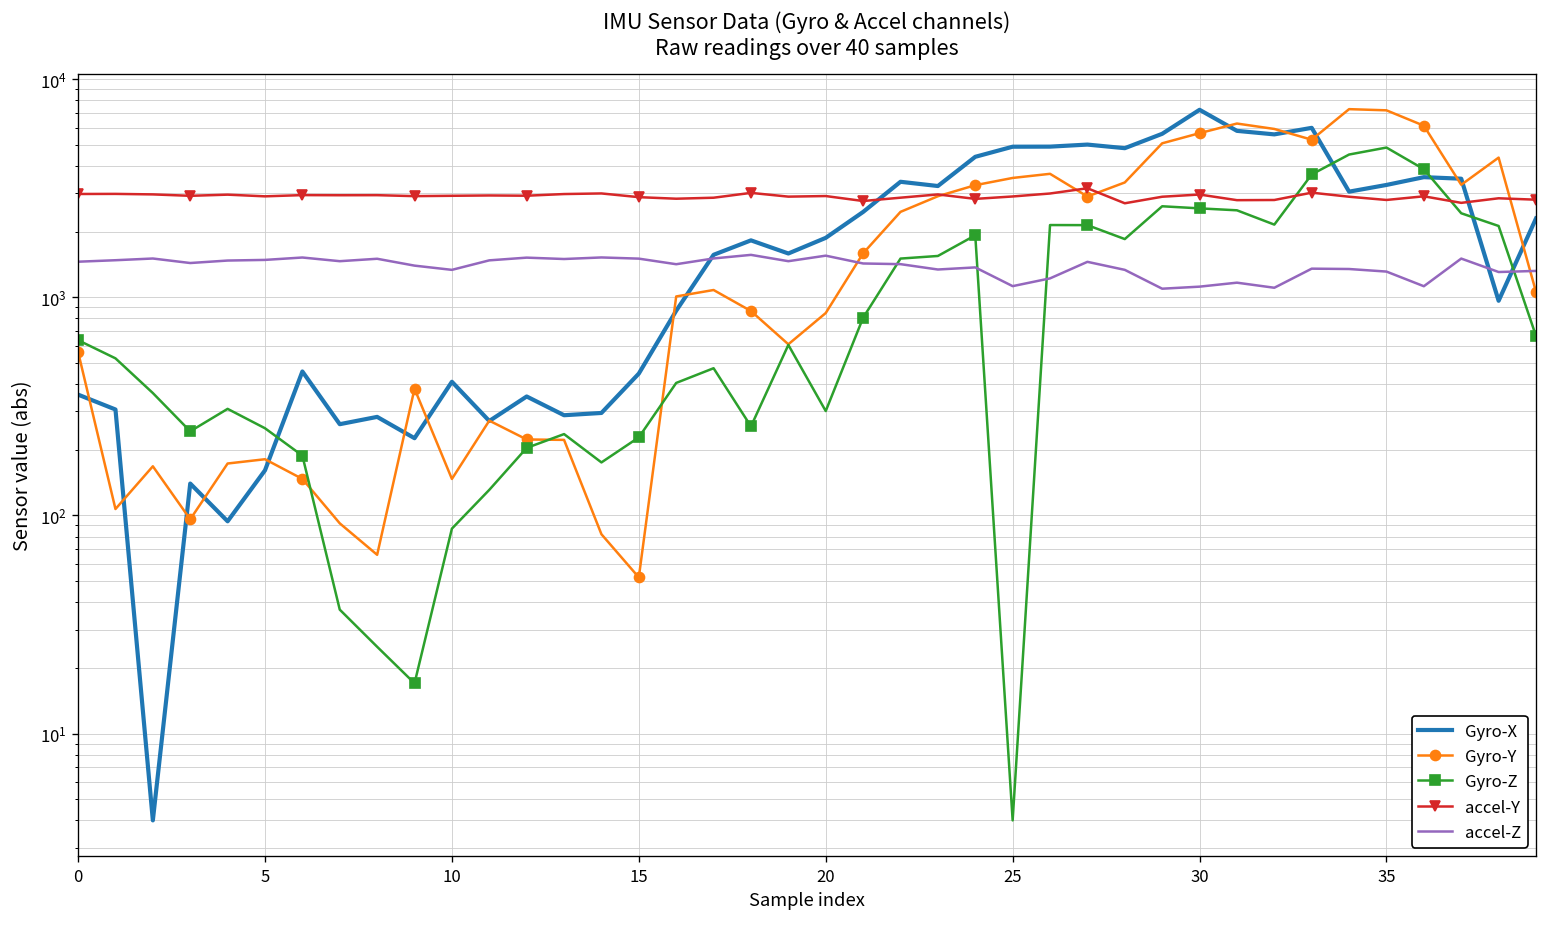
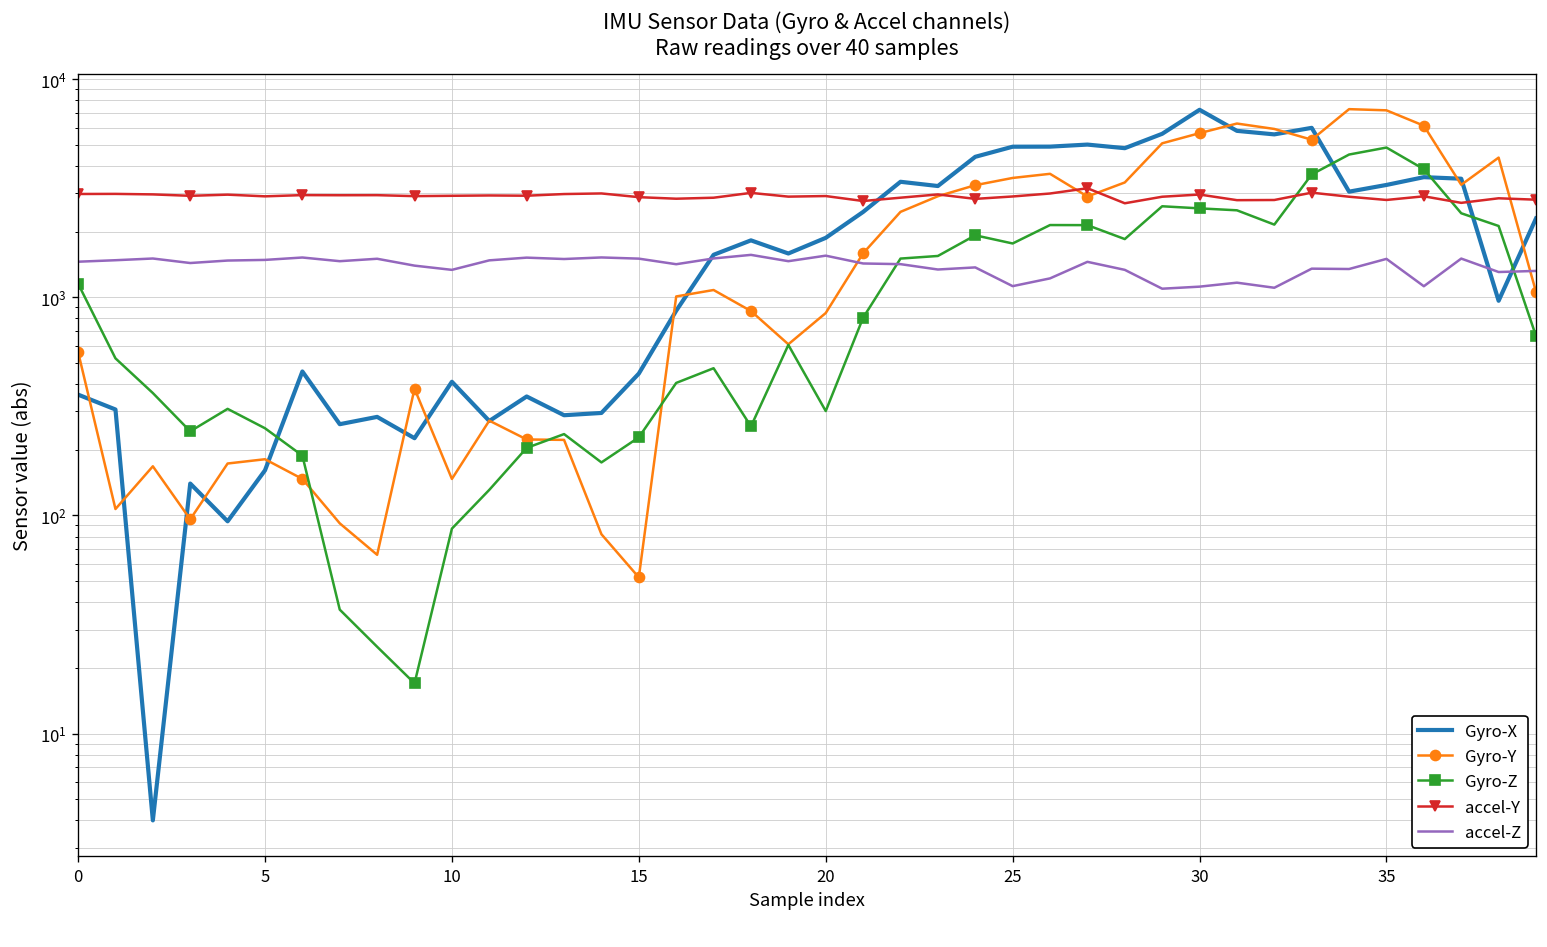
  {
    "Gyro-X": {
      "0": 360,
      "5": 160,
      "10": 410,
      "15": 450,
      "20": 1900,
      "25": 4900,
      "30": 7200,
      "35": 3300
    },
    "Gyro-Y": {
      "0": 560,
      "5": 180,
      "10": 150,
      "15": 52,
      "20": 800,
      "25": 3500,
      "30": 5700,
      "35": 7200
    },
    "Gyro-Z": {
-     "0": 640,
+     "0": 1200,
      "5": 250,
      "10": 90,
      "15": 230,
      "20": 300,
-     "25": 4,
+     "25": 1800,
      "30": 2600,
      "35": 4900
    },
    "accel-Y": {
      "0": 3000,
      "5": 2900,
      "10": 2900,
      "15": 2900,
      "20": 2900,
      "25": 2900,
      "30": 3000,
      "35": 2800
    },
    "accel-Z": {
      "0": 1500,
      "5": 1500,
      "10": 1300,
      "15": 1500,
      "20": 1600,
      "25": 1100,
      "30": 1100,
-     "35": 1300
+     "35": 1500
    }
  }
